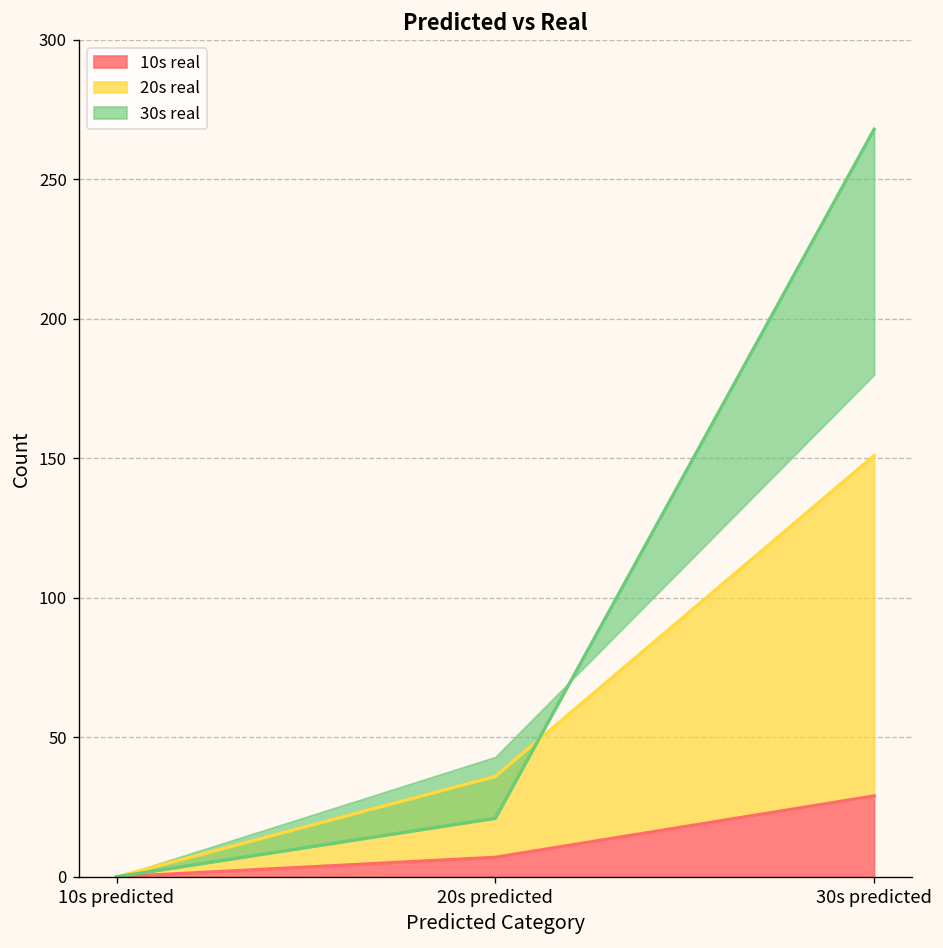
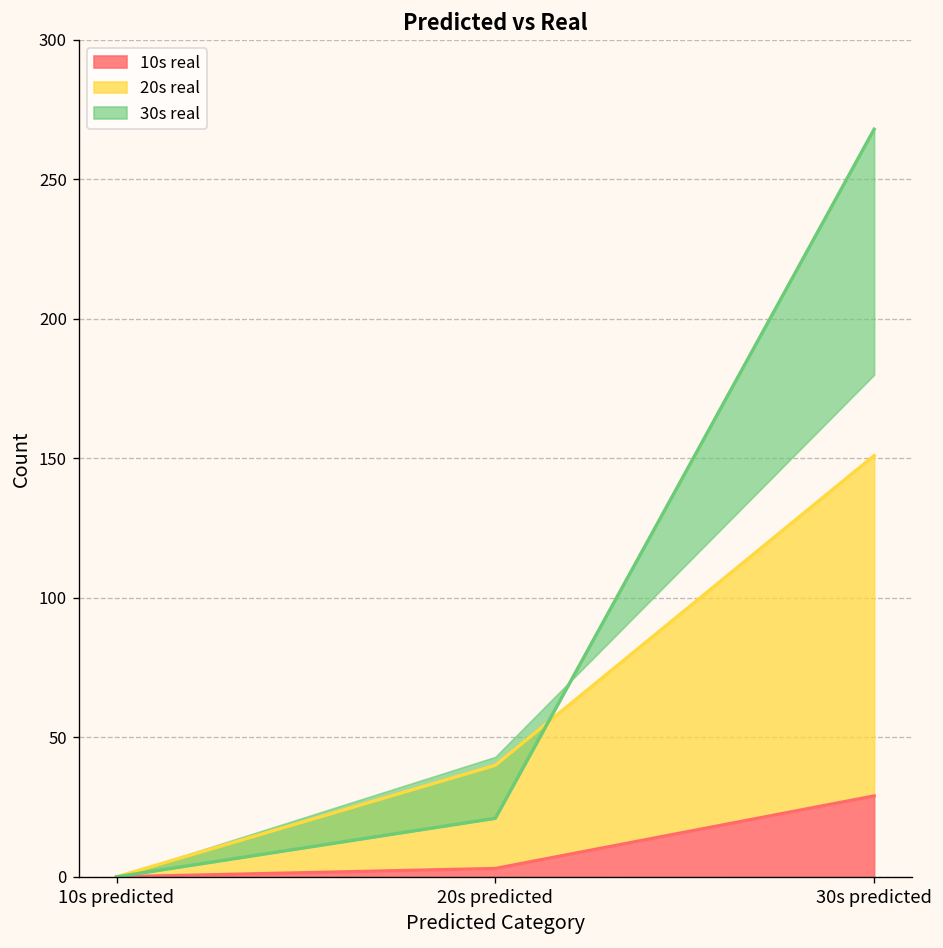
  {
    "10s real": {
-     "20s predicted": 7,
+     "20s predicted": 3,
      "30s predicted": 29
    },
    "20s real": {
-     "20s predicted": 36,
+     "20s predicted": 40,
      "30s predicted": 151
    }
  }
